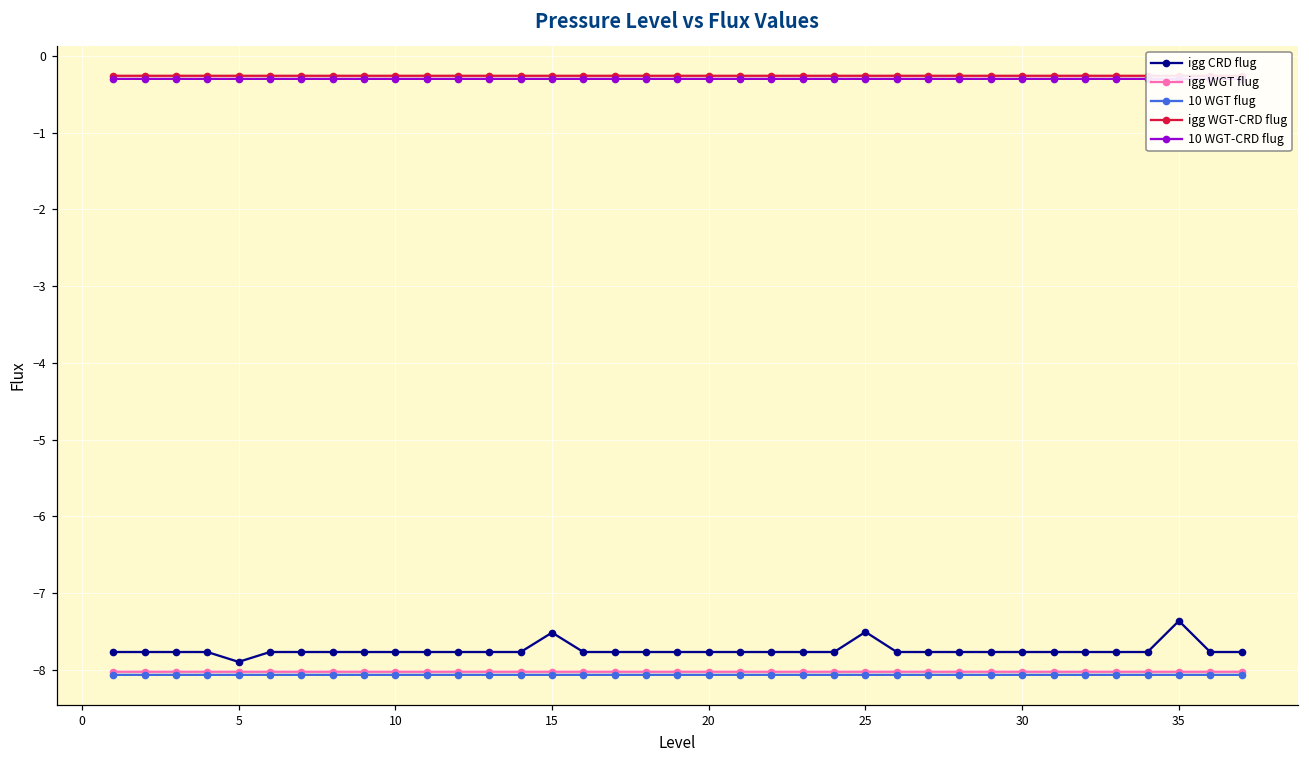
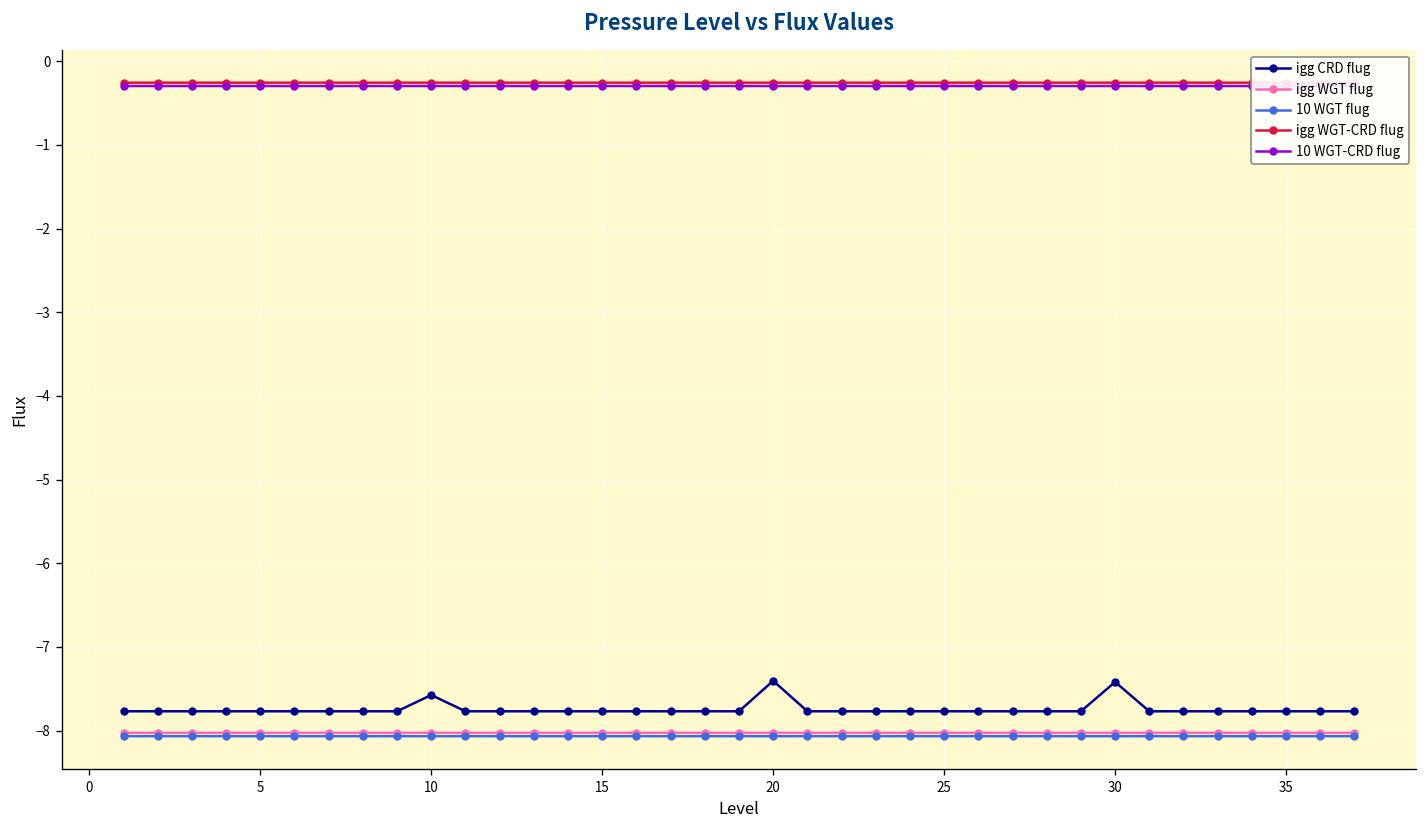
  {
    "igg CRD flug": {
-     "5": -7.9,
-     "10": -7.8,
-     "15": -7.5,
-     "20": -7.8,
-     "25": -7.5,
-     "30": -7.8,
-     "35": -7.4
+     "5": -7.8,
+     "10": -7.6,
+     "15": -7.8,
+     "20": -7.4,
+     "25": -7.8,
+     "30": -7.4,
+     "35": -7.8
    },
    "igg WGT flug": {
      "5": -8.0,
      "10": -8.0,
      "15": -8.0,
      "20": -8.0,
      "25": -8.0,
      "30": -8.0,
      "35": -8.0
    },
    "10 WGT flug": {
      "5": -8.1,
      "10": -8.1,
      "15": -8.1,
      "20": -8.1,
      "25": -8.1,
      "30": -8.1,
      "35": -8.1
    },
    "igg WGT-CRD flug": {
      "5": -0.3,
      "10": -0.3,
      "15": -0.3,
      "20": -0.3,
      "25": -0.3,
      "30": -0.3
    },
    "10 WGT-CRD flug": {
      "5": -0.3,
      "10": -0.3,
      "15": -0.3,
      "20": -0.3,
      "25": -0.3,
      "30": -0.3
    }
  }
